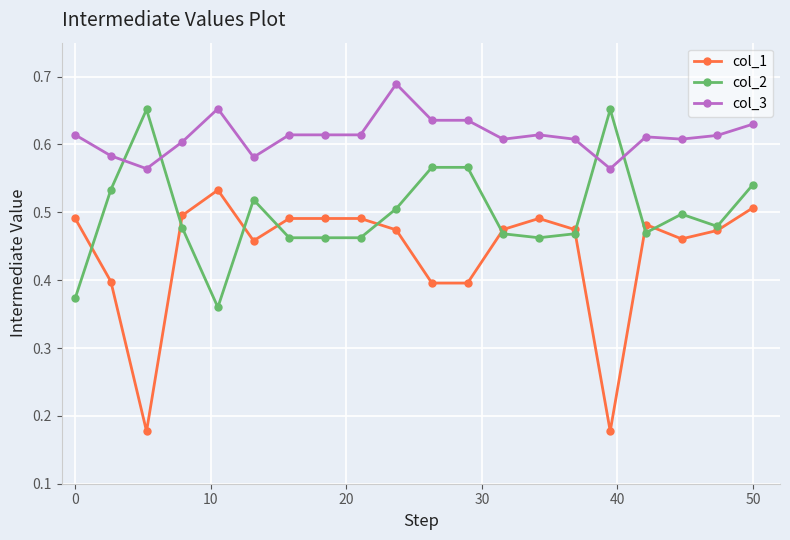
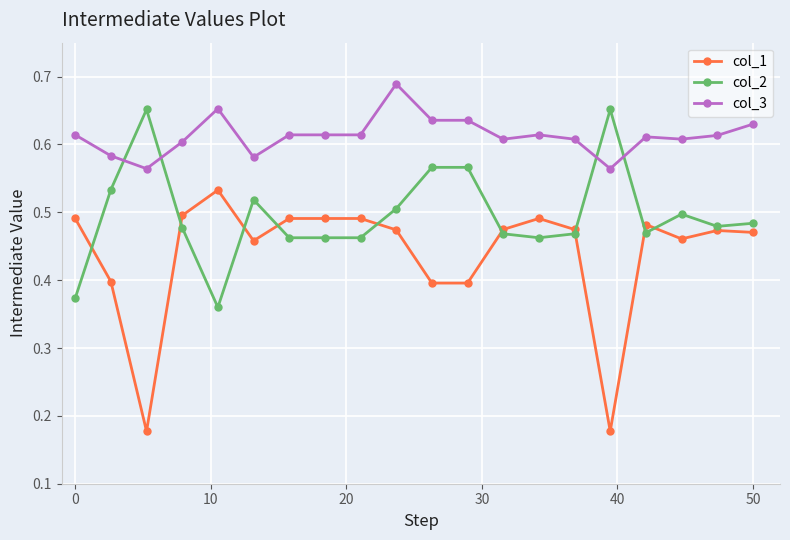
  {
    "col_1": {
      "0": 0.49,
-     "50": 0.51
+     "50": 0.47
    },
    "col_2": {
      "0": 0.37,
-     "50": 0.54
+     "50": 0.48
    },
    "col_3": {
      "0": 0.61,
      "50": 0.63
    }
  }
